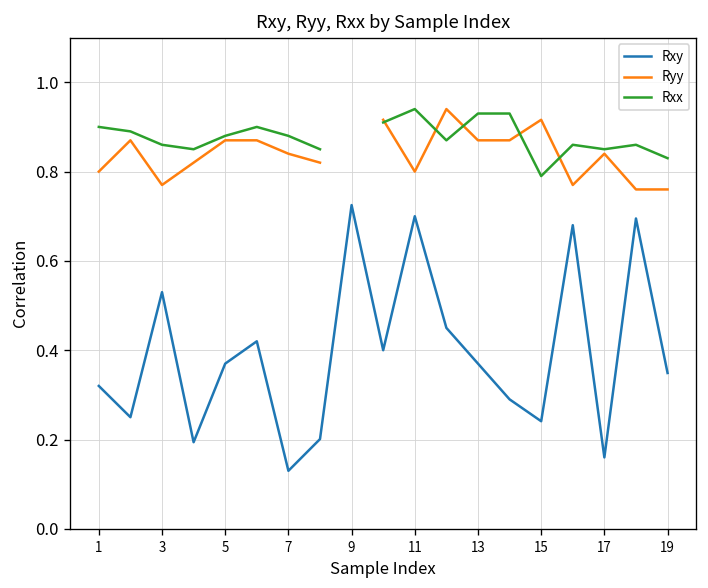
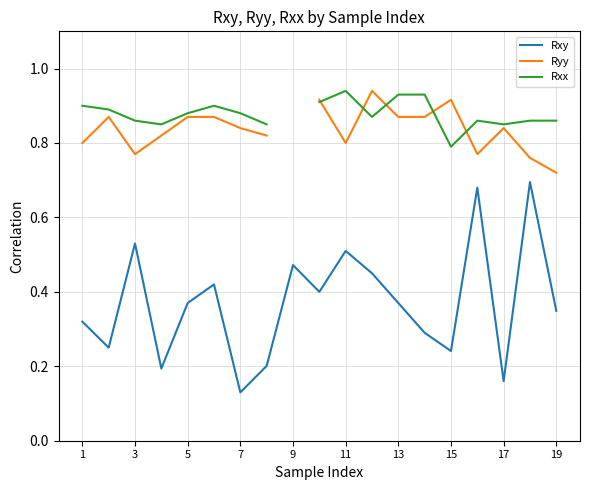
  {
    "Rxy": {
      "1": 0.32,
      "3": 0.53,
      "5": 0.37,
      "7": 0.13,
-     "9": 0.73,
-     "11": 0.70,
+     "9": 0.47,
+     "11": 0.51,
      "13": 0.37,
      "15": 0.24,
      "17": 0.16,
      "19": 0.35
    },
    "Ryy": {
-     "19": 0.76
+     "19": 0.72
    },
    "Rxx": {
-     "19": 0.83
+     "19": 0.86
    }
  }
